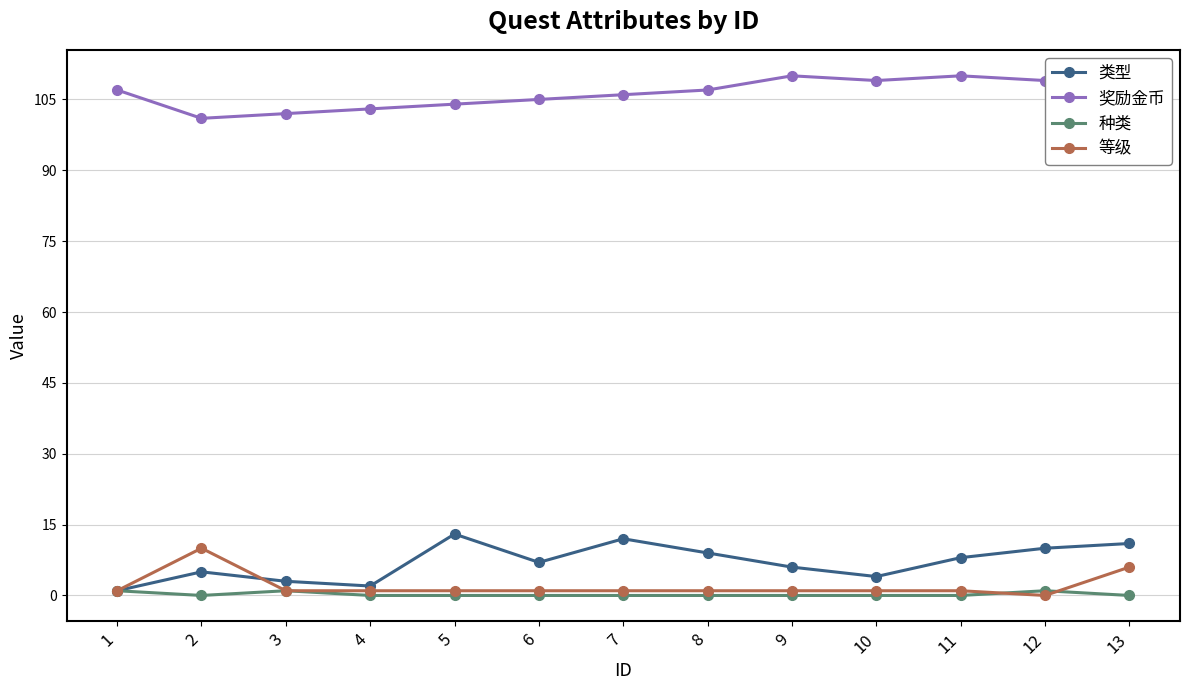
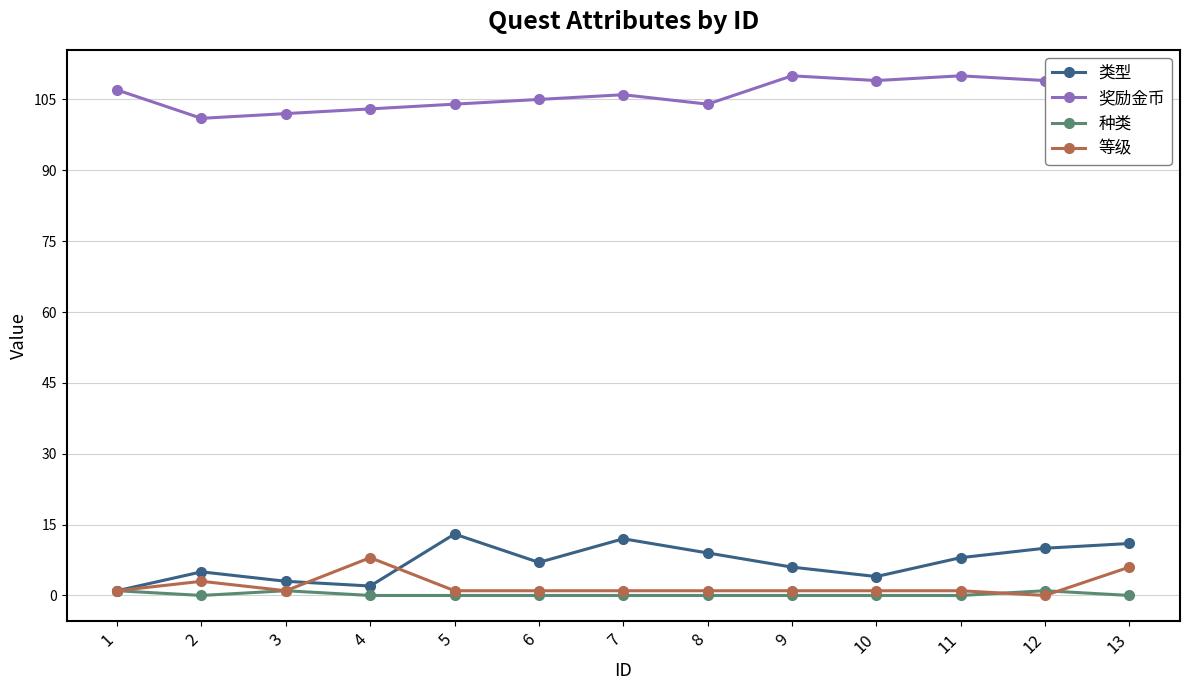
  {
    "奖励金币": {
      "1": 107,
      "2": 101,
      "3": 102,
      "4": 103,
      "5": 104,
      "6": 105,
      "7": 106,
-     "8": 107,
+     "8": 104,
      "9": 110,
      "10": 109,
      "11": 110,
      "12": 109
    },
    "等级": {
-     "2": 10,
-     "4": 1,
+     "2": 3,
+     "4": 8,
      "5": 1,
      "6": 1,
      "7": 1,
      "8": 1,
      "9": 1,
      "10": 1,
      "11": 1,
      "12": 0,
      "13": 6
    }
  }
